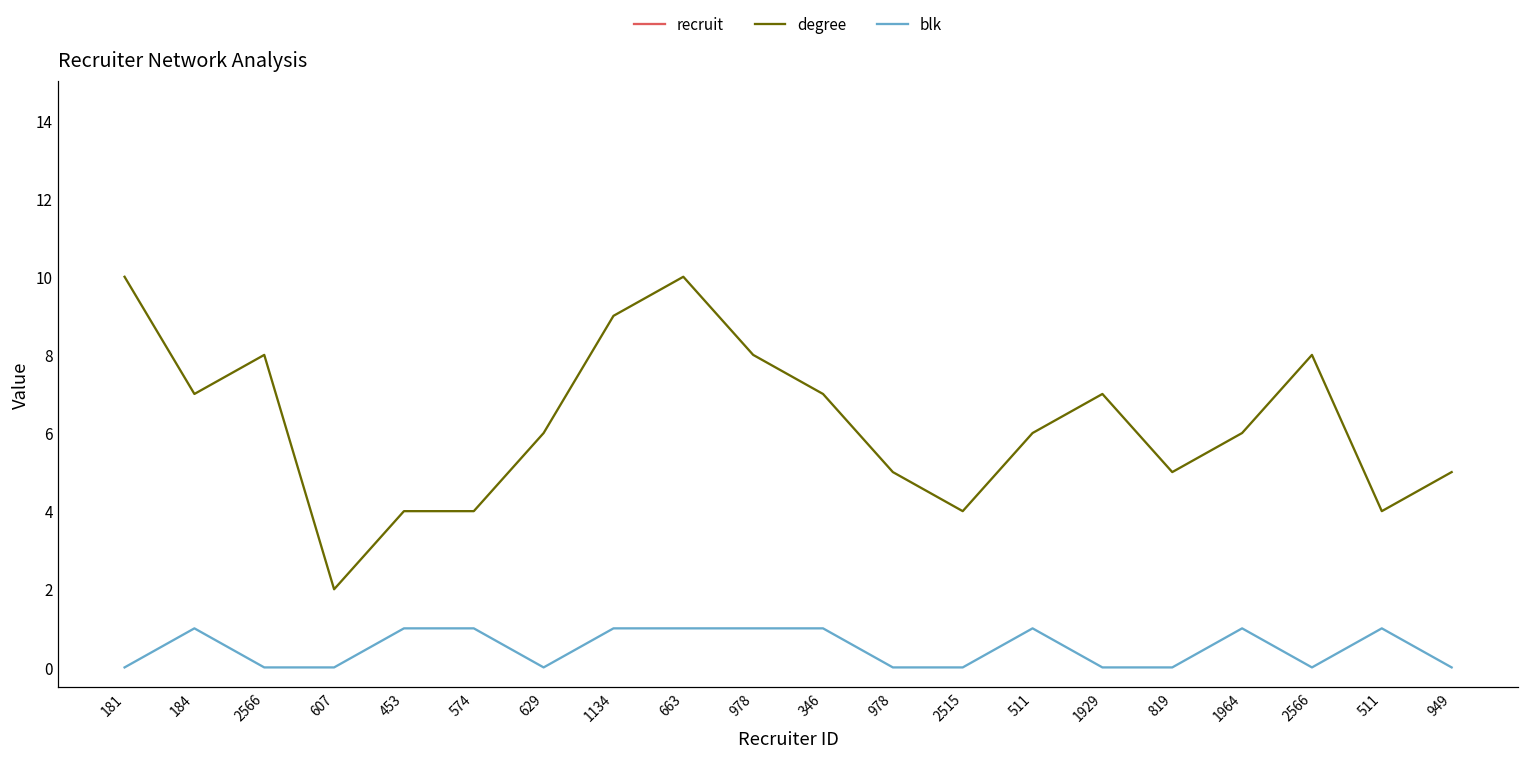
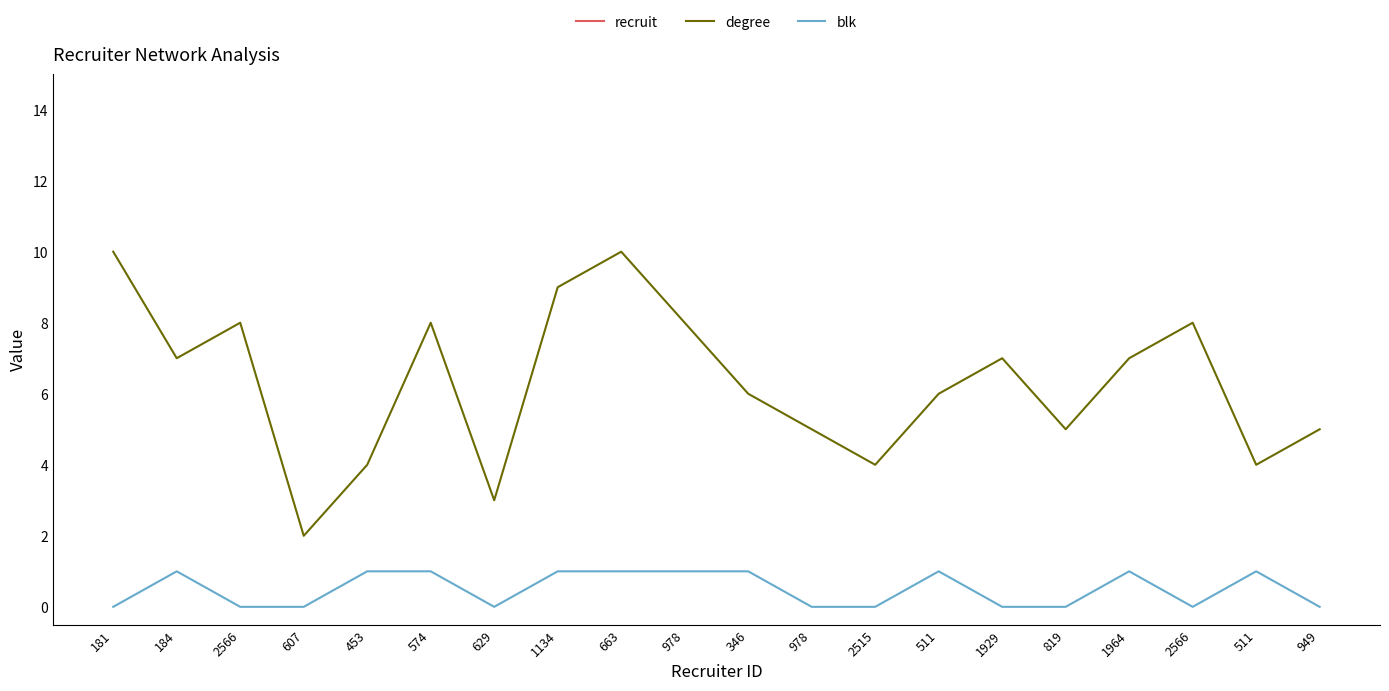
  {
    "degree": {
      "181": 10,
      "184": 7,
      "607": 2,
      "453": 4,
-     "574": 4,
-     "629": 6,
+     "574": 8,
+     "629": 3,
      "1134": 9,
      "663": 10,
-     "346": 7,
+     "346": 6,
      "2515": 4,
      "1929": 7,
      "819": 5,
-     "1964": 6,
+     "1964": 7,
      "949": 5
    },
    "blk": {
      "181": 0,
      "184": 1,
      "607": 0,
      "453": 1,
      "574": 1,
      "629": 0,
      "1134": 1,
      "663": 1,
      "346": 1,
      "2515": 0,
      "1929": 0,
      "819": 0,
      "1964": 1,
      "949": 0
    }
  }
